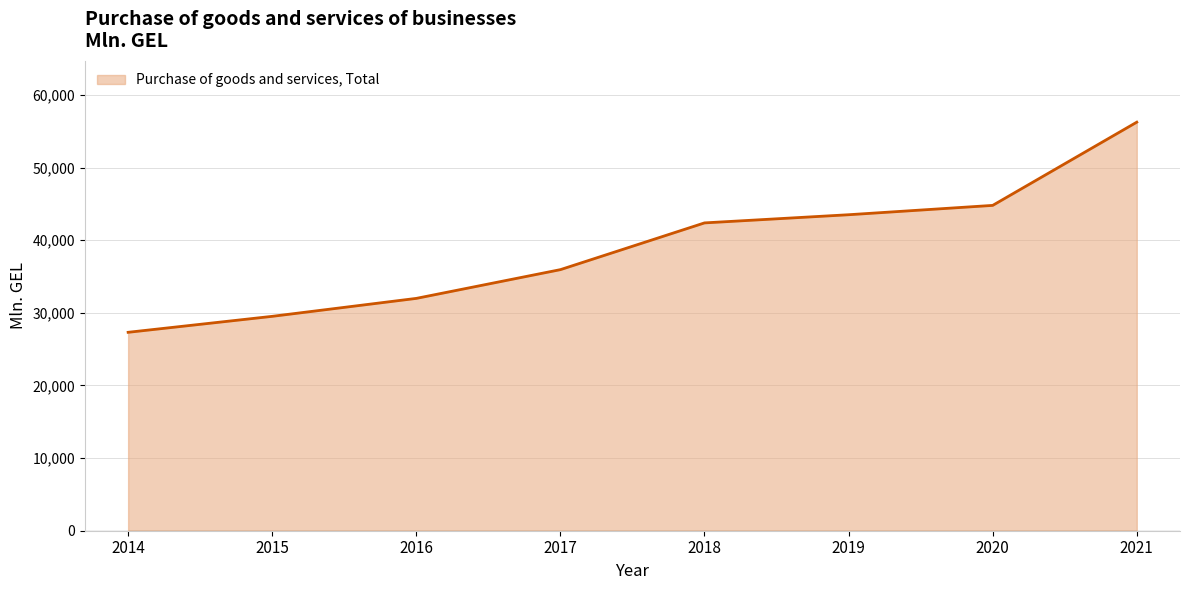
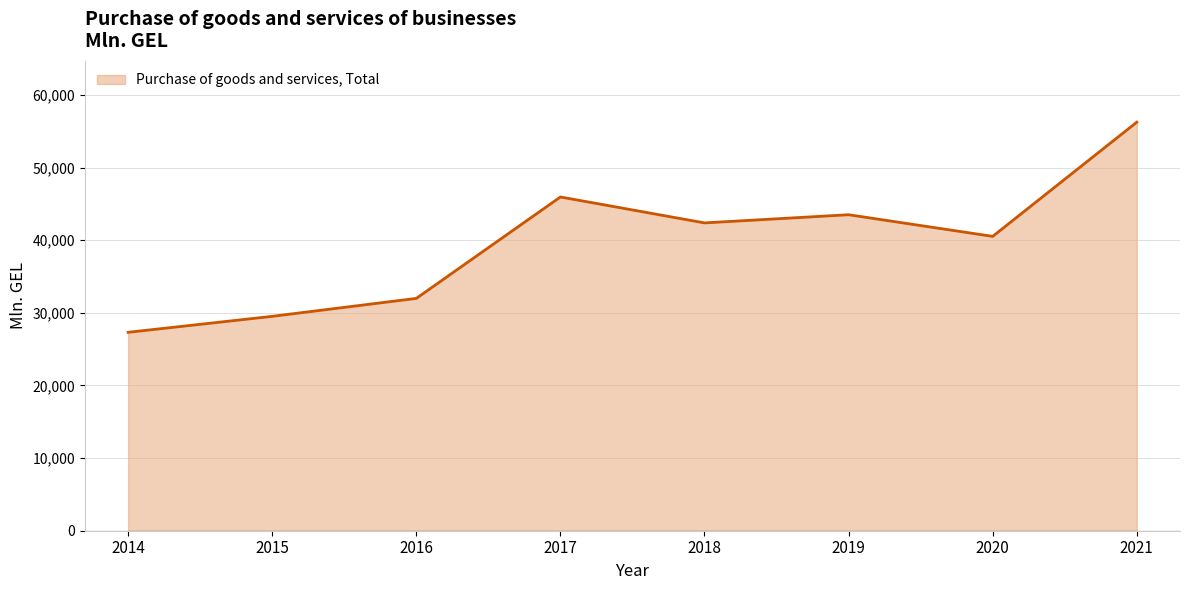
  {
    "2014": "27,000",
    "2015": "30,000",
    "2016": "32,000",
-   "2017": "36,000",
+   "2017": "46,000",
    "2018": "42,000",
    "2019": "44,000",
-   "2020": "45,000",
+   "2020": "41,000",
    "2021": "56,000"
  }
